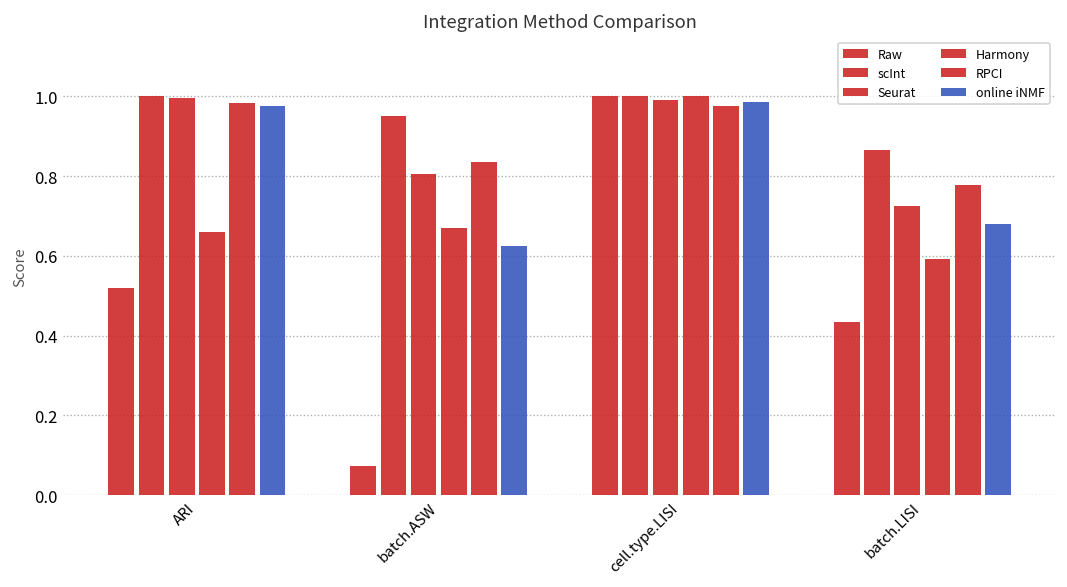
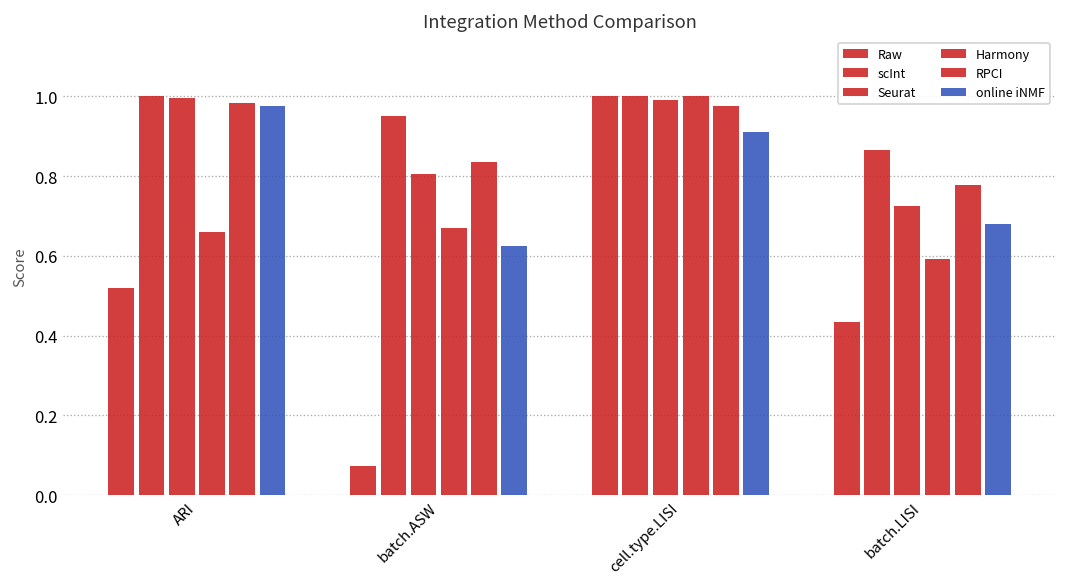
  {
    "online iNMF": {
      "ARI": 0.98,
      "batch.ASW": 0.62,
-     "cell.type.LISI": 0.99,
+     "cell.type.LISI": 0.91,
      "batch.LISI": 0.68
    }
  }
